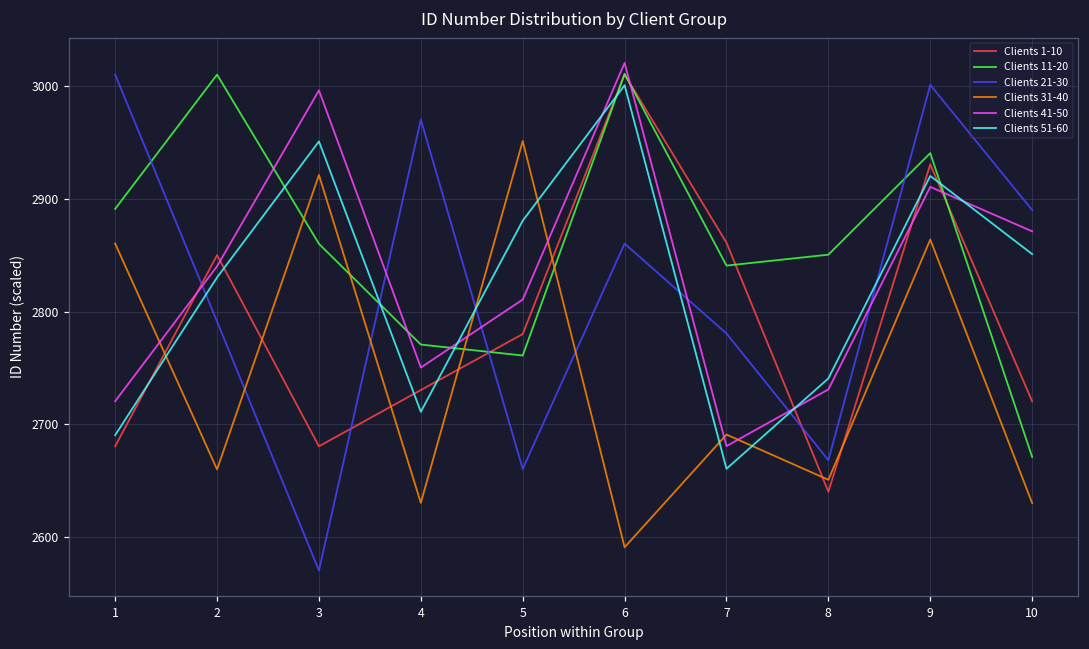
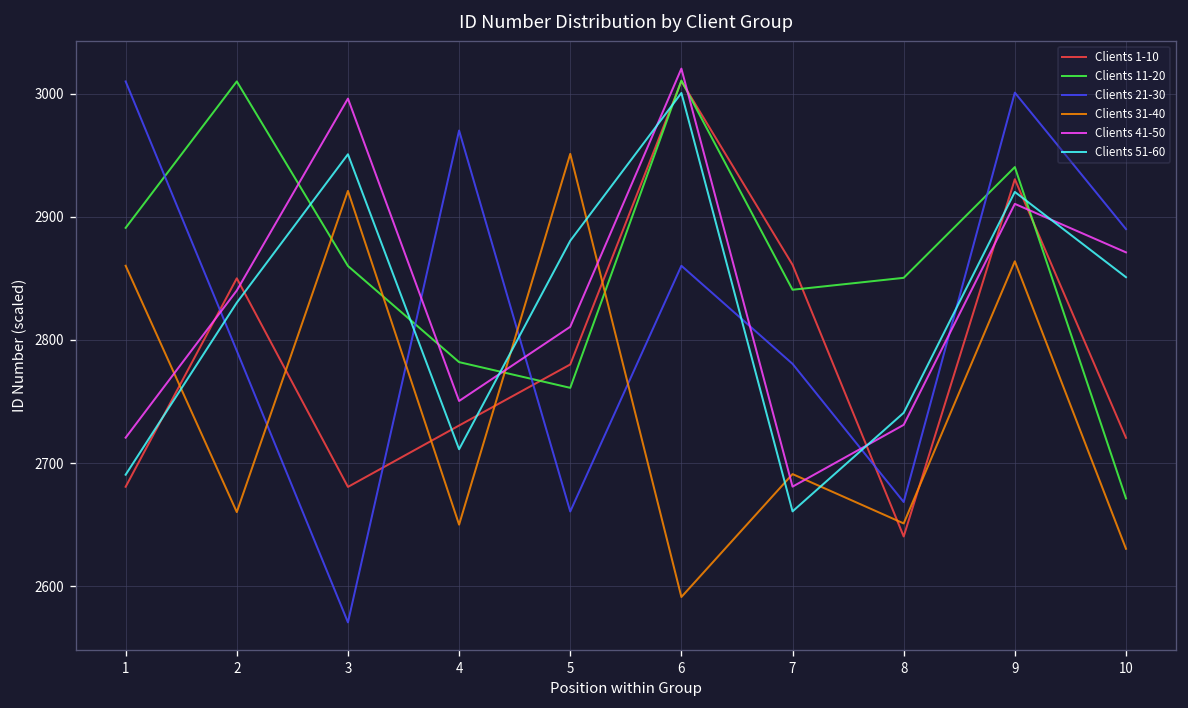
  {
    "Clients 1-10": {
      "1": 2681,
      "2": 2850,
      "3": 2681,
      "4": 2731,
      "5": 2780,
      "7": 2861,
      "8": 2640,
      "9": 2931,
      "10": 2721
    },
    "Clients 11-20": {
      "1": 2891,
      "2": 3010,
      "3": 2860,
-     "4": 2771,
+     "4": 2782,
      "5": 2761,
      "7": 2841,
      "8": 2851,
      "9": 2941,
      "10": 2671
    },
    "Clients 21-30": {
      "1": 3010,
      "2": 2791,
      "3": 2571,
      "4": 2970,
      "5": 2661,
      "6": 2860,
      "7": 2781,
      "8": 2668,
      "9": 3001,
      "10": 2890
    },
    "Clients 31-40": {
      "1": 2860,
      "2": 2660,
      "3": 2921,
-     "4": 2631,
+     "4": 2650,
      "5": 2951,
      "6": 2591,
      "7": 2691,
      "8": 2651,
      "9": 2864,
      "10": 2630
    },
    "Clients 41-50": {
      "1": 2721,
      "2": 2840,
      "3": 2996,
      "4": 2750,
      "5": 2811,
      "6": 3021,
      "7": 2681,
      "8": 2731,
      "9": 2911,
      "10": 2871
    },
    "Clients 51-60": {
      "1": 2691,
      "2": 2830,
      "3": 2951,
      "4": 2711,
      "5": 2881,
      "6": 3001,
      "7": 2661,
      "8": 2741,
      "9": 2920,
      "10": 2851
    }
  }
